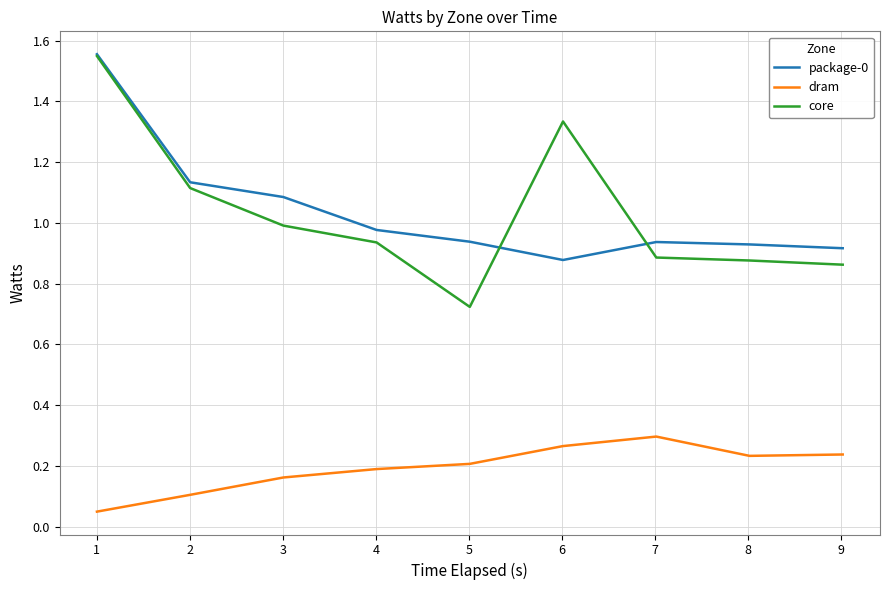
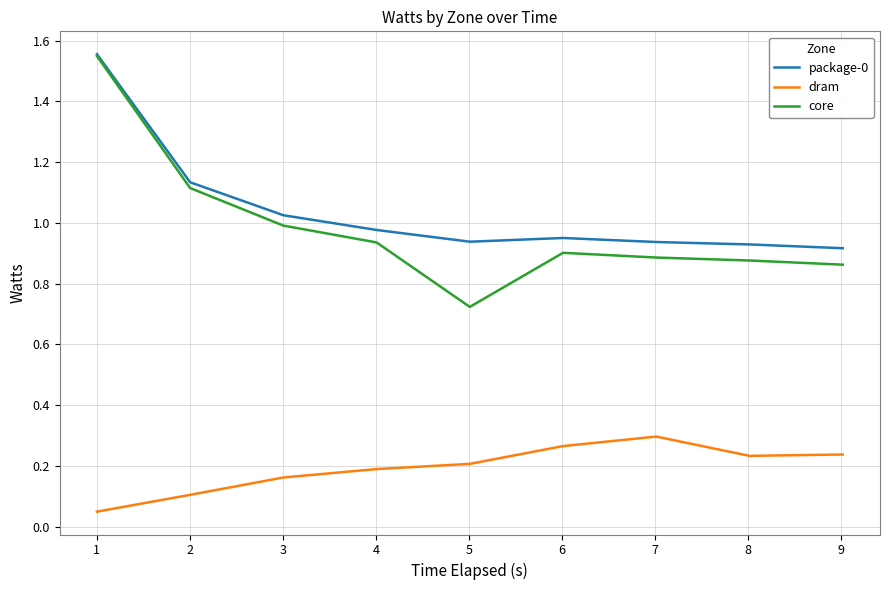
  {
    "package-0": {
      "2": 1.13,
-     "3": 1.08,
+     "3": 1.03,
      "4": 0.98,
      "5": 0.94,
-     "6": 0.88,
+     "6": 0.95,
      "7": 0.94,
      "8": 0.93,
      "9": 0.92
    },
    "dram": {
      "1": 0.05,
      "2": 0.10,
      "3": 0.16,
      "4": 0.19,
      "5": 0.21,
      "6": 0.27,
      "7": 0.30,
      "8": 0.23,
      "9": 0.24
    },
    "core": {
      "2": 1.11,
      "3": 0.99,
      "4": 0.94,
      "5": 0.72,
-     "6": 1.33,
+     "6": 0.90,
      "7": 0.89,
      "8": 0.88,
      "9": 0.86
    }
  }
